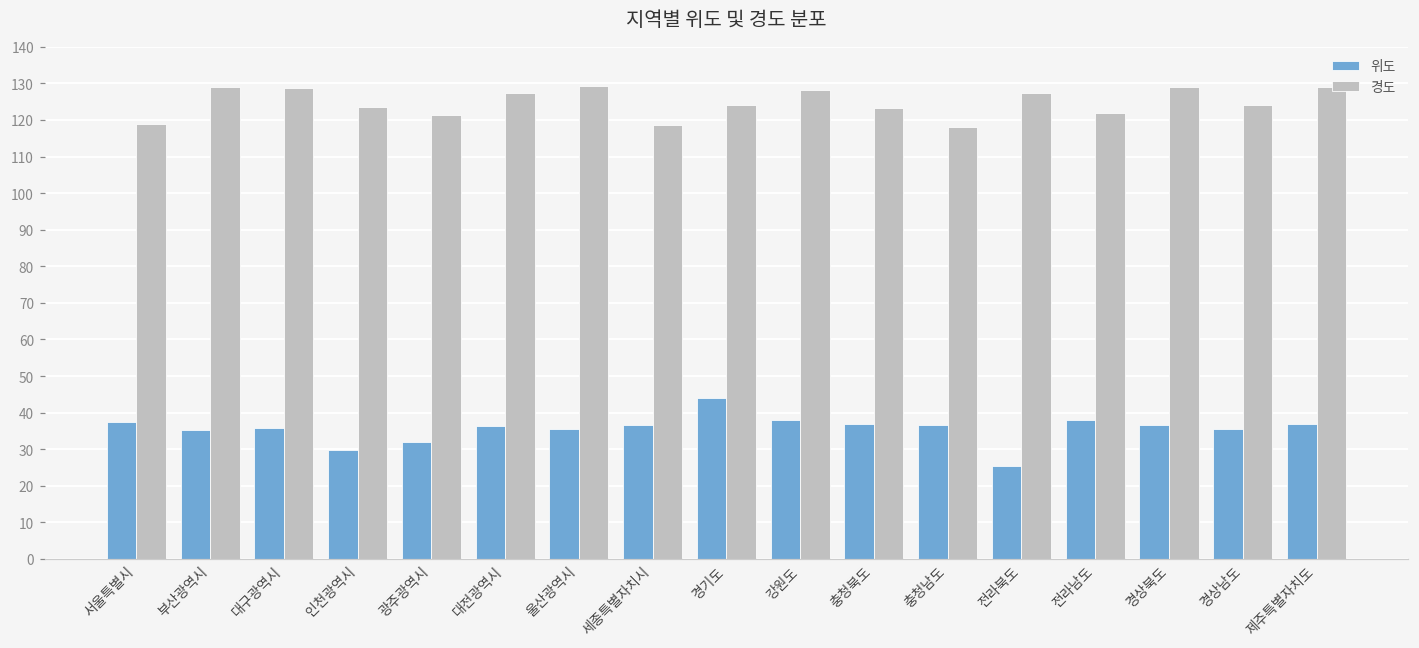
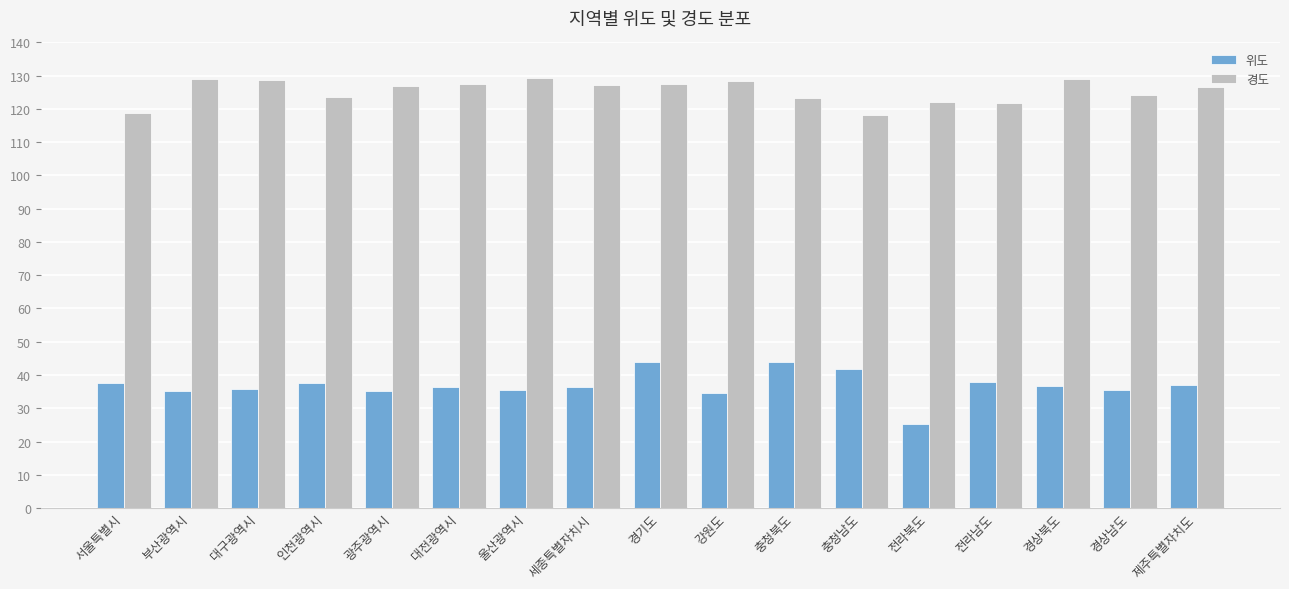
  {
    "위도": {
      "서울특별시": 38,
      "부산광역시": 35,
      "대구광역시": 36,
-     "인천광역시": 30,
-     "광주광역시": 32,
+     "인천광역시": 37,
+     "광주광역시": 35,
      "대전광역시": 36,
      "울산광역시": 36,
      "세종특별자치시": 36,
      "경기도": 44,
-     "강원도": 38,
-     "충청북도": 37,
-     "충청남도": 37,
+     "강원도": 35,
+     "충청북도": 44,
+     "충청남도": 42,
      "전라북도": 25,
      "전라남도": 38,
      "경상북도": 37,
      "경상남도": 35,
      "제주특별자치도": 37
    },
    "경도": {
      "서울특별시": 119,
      "부산광역시": 129,
      "대구광역시": 129,
      "인천광역시": 124,
-     "광주광역시": 121,
+     "광주광역시": 127,
      "대전광역시": 127,
      "울산광역시": 129,
-     "세종특별자치시": 119,
-     "경기도": 124,
+     "세종특별자치시": 127,
+     "경기도": 128,
      "강원도": 128,
      "충청북도": 123,
      "충청남도": 118,
-     "전라북도": 127,
+     "전라북도": 122,
      "전라남도": 122,
      "경상북도": 129,
      "경상남도": 124,
-     "제주특별자치도": 129
+     "제주특별자치도": 127
    }
  }
